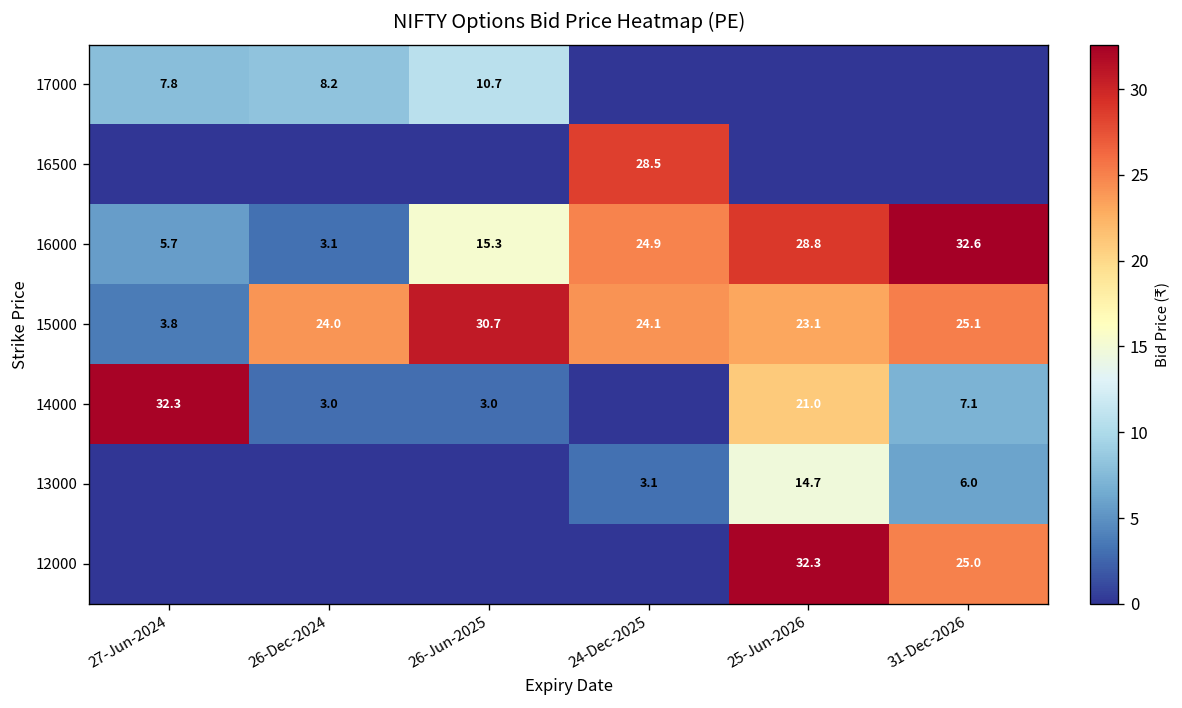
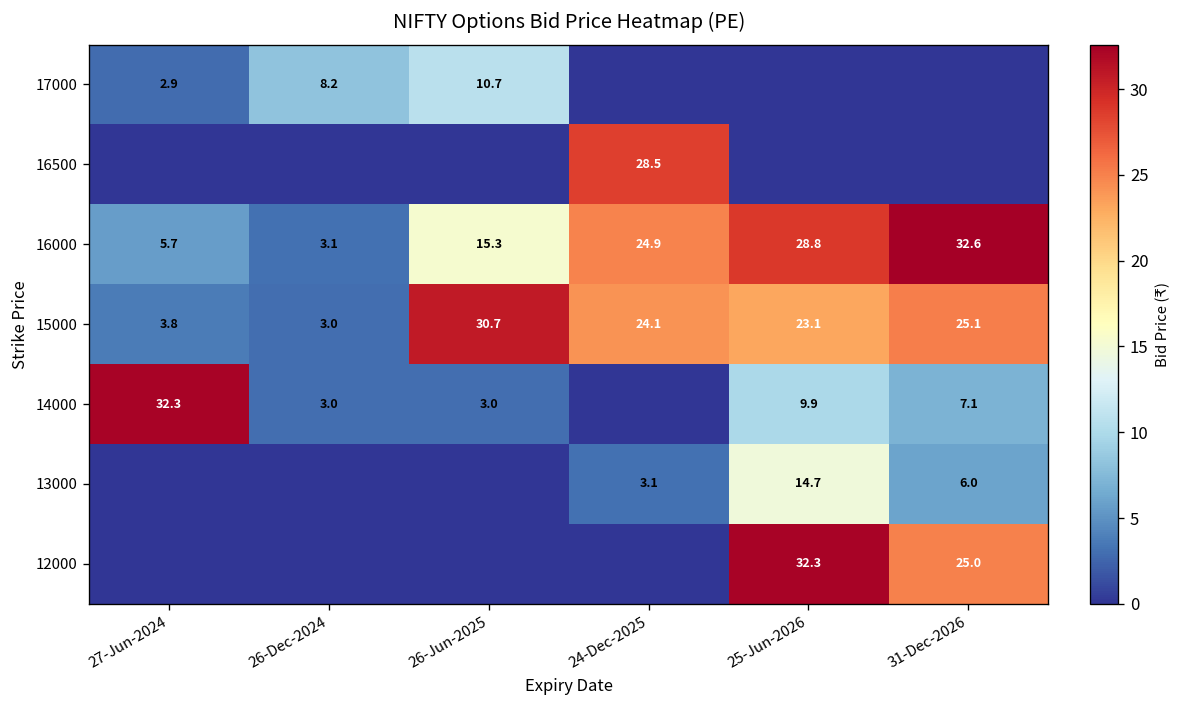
  {
    "17000": {
-     "27-Jun-2024": 7.8,
+     "27-Jun-2024": 2.9,
      "26-Dec-2024": 8.2,
      "26-Jun-2025": 10.7
    },
    "16500": {
      "24-Dec-2025": 28.5
    },
    "16000": {
      "27-Jun-2024": 5.7,
      "26-Dec-2024": 3.1,
      "26-Jun-2025": 15.3,
      "24-Dec-2025": 24.9,
      "25-Jun-2026": 28.8,
      "31-Dec-2026": 32.6
    },
    "15000": {
      "27-Jun-2024": 3.8,
-     "26-Dec-2024": 24.0,
+     "26-Dec-2024": 3.0,
      "26-Jun-2025": 30.7,
      "24-Dec-2025": 24.1,
      "25-Jun-2026": 23.1,
      "31-Dec-2026": 25.1
    },
    "14000": {
      "27-Jun-2024": 32.3,
      "26-Dec-2024": 3.0,
      "26-Jun-2025": 3.0,
-     "25-Jun-2026": 21.0,
+     "25-Jun-2026": 9.9,
      "31-Dec-2026": 7.1
    },
    "13000": {
      "24-Dec-2025": 3.1,
      "25-Jun-2026": 14.7,
      "31-Dec-2026": 6.0
    },
    "12000": {
      "25-Jun-2026": 32.3,
      "31-Dec-2026": 25.0
    }
  }
